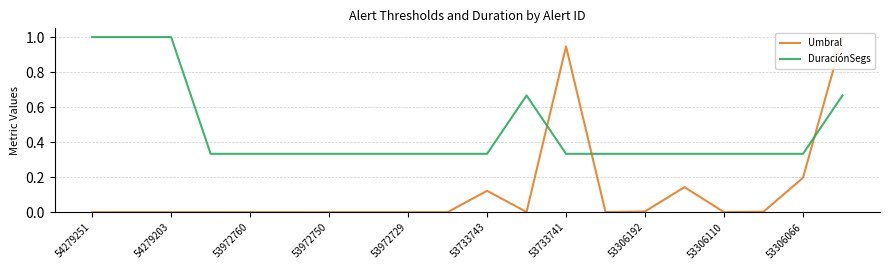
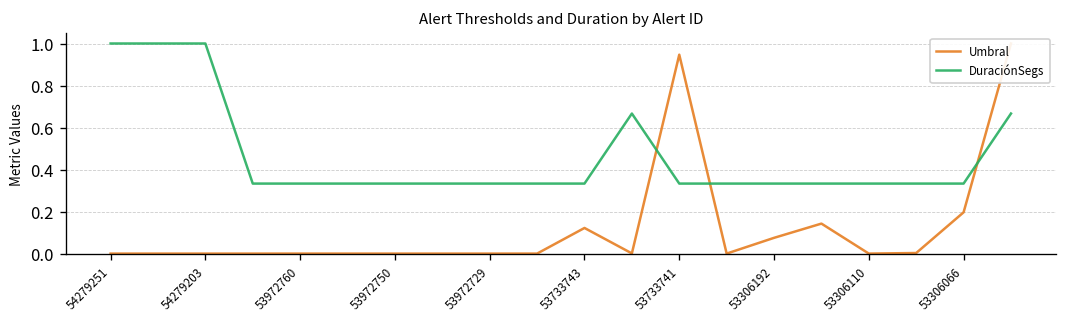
  {
    "Umbral": {
      "54279251": 0.00,
      "54279203": 0.00,
      "53972760": 0.00,
      "53972750": 0.00,
      "53972729": 0.00,
      "53733743": 0.12,
      "53733741": 0.95,
-     "53306192": 0.00,
+     "53306192": 0.08,
      "53306110": 0.00,
      "53306066": 0.20
    },
    "DuraciónSegs": {
      "54279251": 1.00,
      "54279203": 1.00,
      "53972760": 0.33,
      "53972750": 0.33,
      "53972729": 0.33,
      "53733743": 0.33,
      "53733741": 0.33,
      "53306192": 0.33,
      "53306110": 0.33,
      "53306066": 0.33
    }
  }
